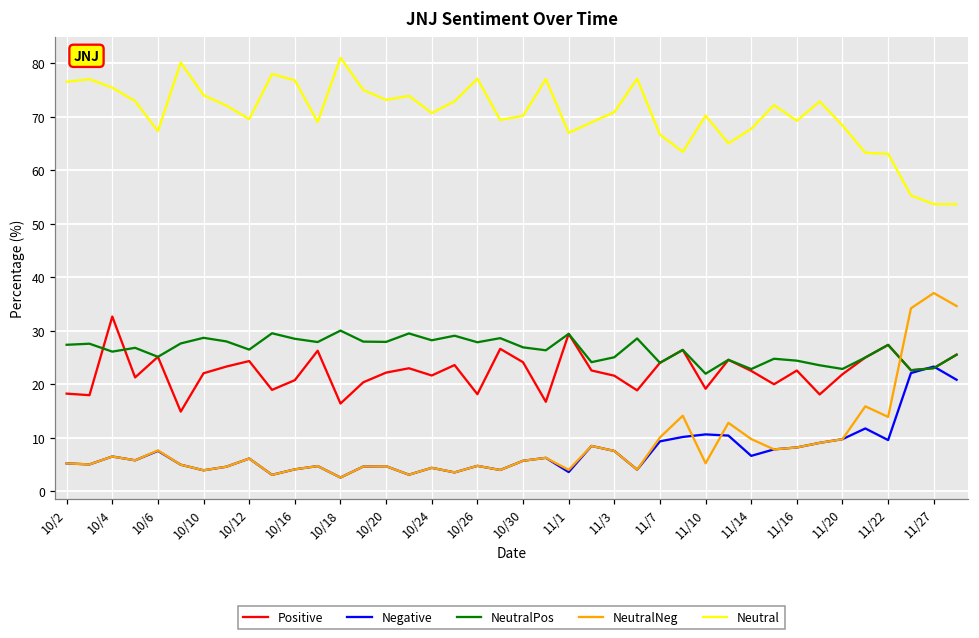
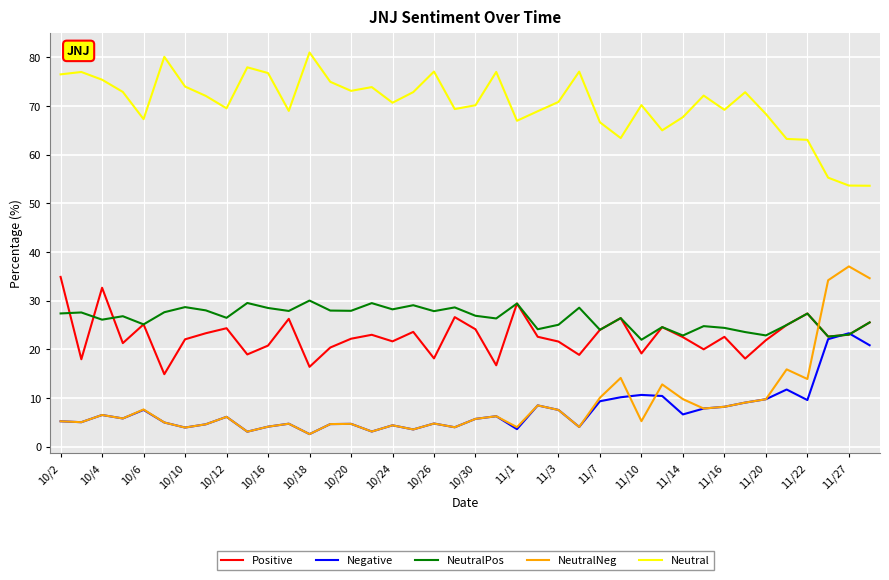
  {
    "Positive": {
-     "10/2": 18,
+     "10/2": 35,
      "10/4": 33,
      "10/10": 22,
      "10/12": 24,
      "10/16": 21,
      "10/18": 16,
      "10/20": 22,
      "10/24": 22,
      "10/26": 18,
      "10/30": 24,
      "11/3": 22,
      "11/10": 19,
      "11/16": 23,
      "11/20": 22
    },
    "Negative": {
      "11/7": 9,
      "11/10": 11,
      "11/14": 7,
      "11/22": 10
    },
    "NeutralPos": {
      "10/2": 27,
      "10/4": 26,
      "10/10": 29,
      "10/12": 26,
      "10/16": 29,
      "10/18": 30,
      "10/20": 28,
      "10/24": 28,
      "10/26": 28,
      "10/30": 27,
      "11/3": 25,
      "11/10": 22,
      "11/16": 24,
      "11/20": 23
    },
    "NeutralNeg": {
      "11/7": 10,
      "11/10": 5,
      "11/14": 10,
      "11/22": 14,
      "11/27": 37
    },
    "Neutral": {
      "10/2": 77,
      "10/4": 75,
      "10/6": 67,
      "10/10": 74,
      "10/12": 70,
      "10/16": 77,
      "10/18": 81,
      "10/20": 73,
      "10/24": 71,
      "10/26": 77,
      "10/30": 70,
      "11/1": 67,
      "11/3": 71,
      "11/7": 67,
      "11/10": 70,
      "11/14": 68,
      "11/16": 69,
      "11/20": 68,
      "11/22": 63,
      "11/27": 54
    }
  }
